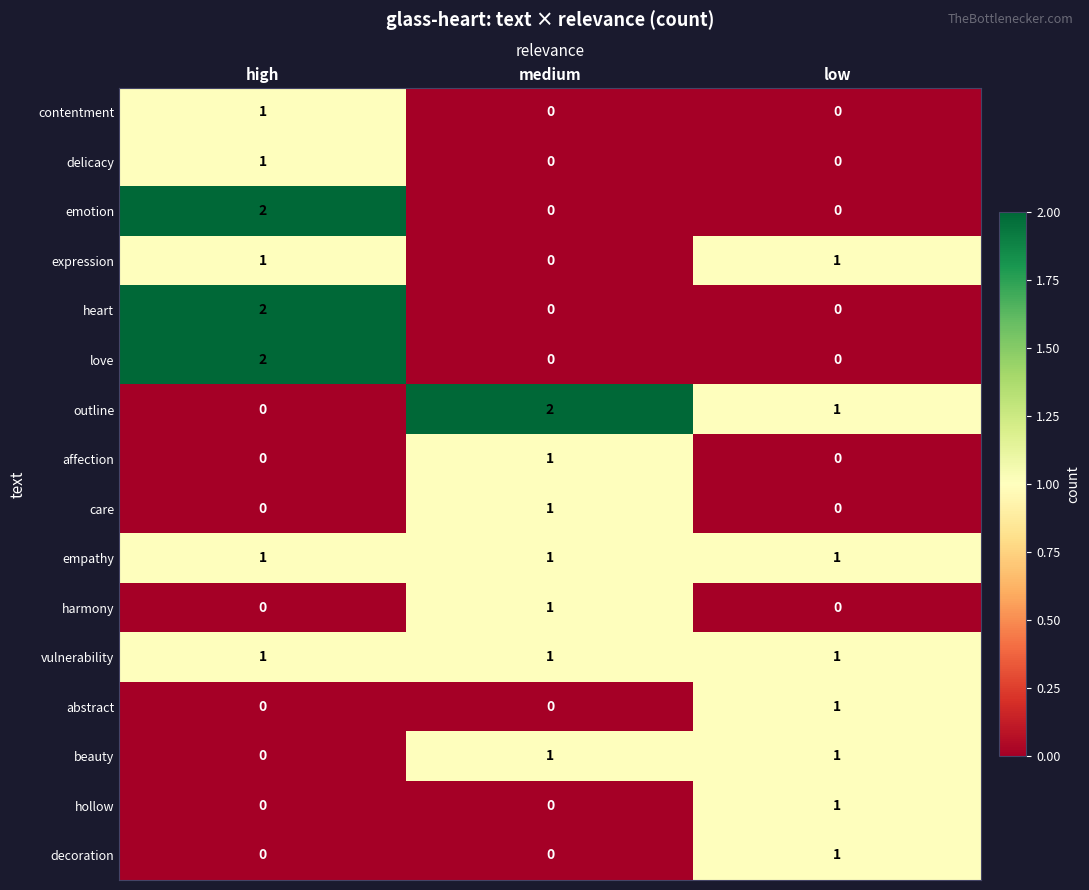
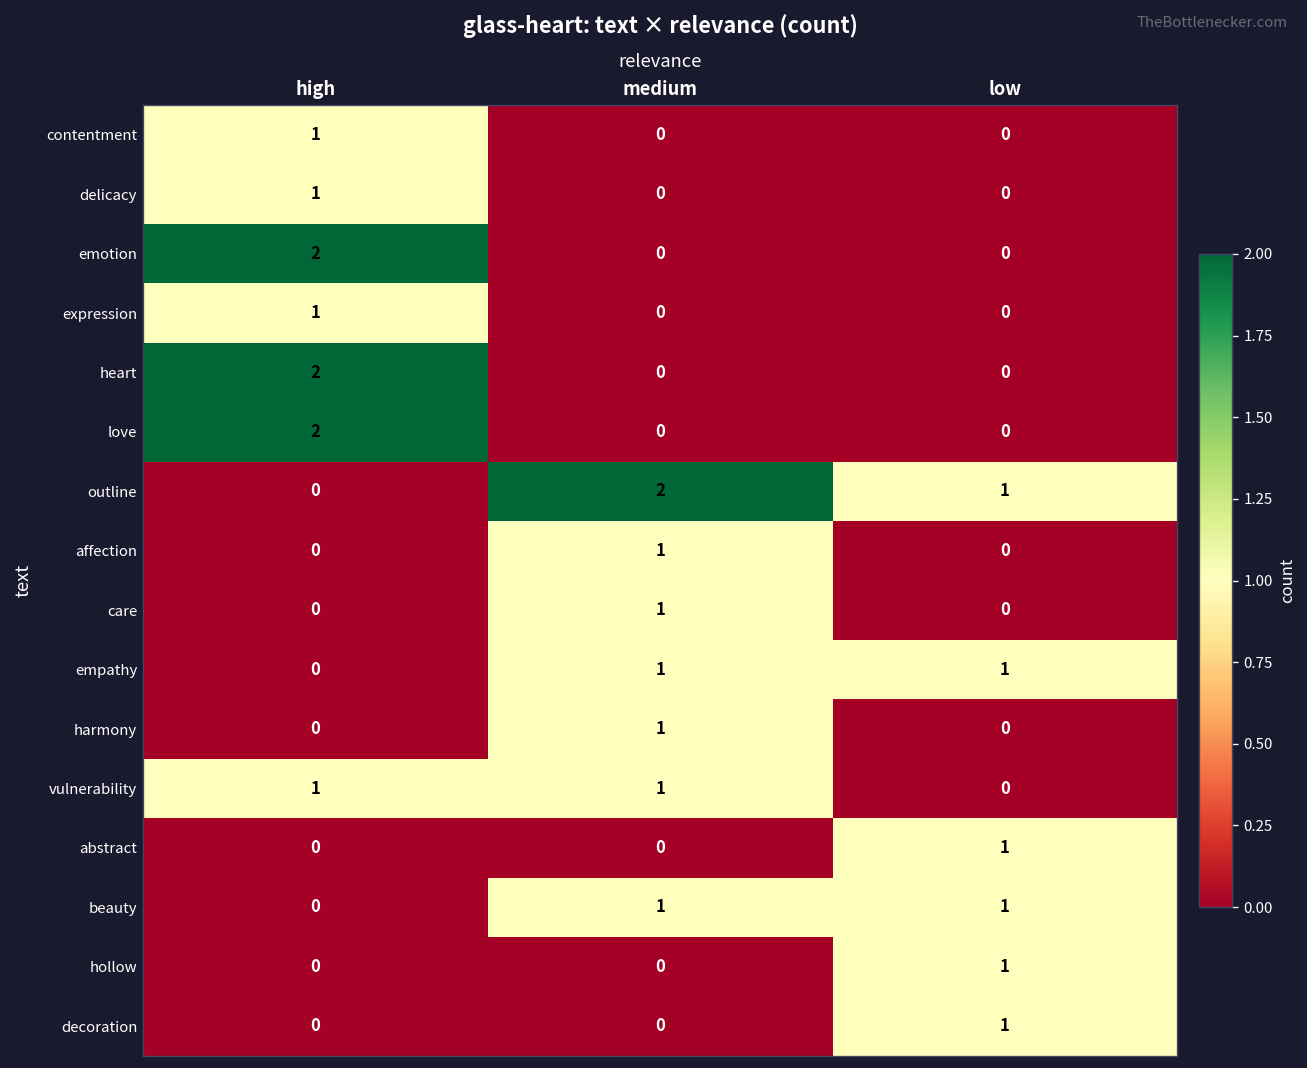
  {
    "contentment": {
      "high": 1,
      "medium": 0,
      "low": 0
    },
    "delicacy": {
      "high": 1,
      "medium": 0,
      "low": 0
    },
    "emotion": {
      "high": 2,
      "medium": 0,
      "low": 0
    },
    "expression": {
      "high": 1,
      "medium": 0,
-     "low": 1
+     "low": 0
    },
    "heart": {
      "high": 2,
      "medium": 0,
      "low": 0
    },
    "love": {
      "high": 2,
      "medium": 0,
      "low": 0
    },
    "outline": {
      "high": 0,
      "medium": 2,
      "low": 1
    },
    "affection": {
      "high": 0,
      "medium": 1,
      "low": 0
    },
    "care": {
      "high": 0,
      "medium": 1,
      "low": 0
    },
    "empathy": {
-     "high": 1,
+     "high": 0,
      "medium": 1,
      "low": 1
    },
    "harmony": {
      "high": 0,
      "medium": 1,
      "low": 0
    },
    "vulnerability": {
      "high": 1,
      "medium": 1,
-     "low": 1
+     "low": 0
    },
    "abstract": {
      "high": 0,
      "medium": 0,
      "low": 1
    },
    "beauty": {
      "high": 0,
      "medium": 1,
      "low": 1
    },
    "hollow": {
      "high": 0,
      "medium": 0,
      "low": 1
    },
    "decoration": {
      "high": 0,
      "medium": 0,
      "low": 1
    }
  }
